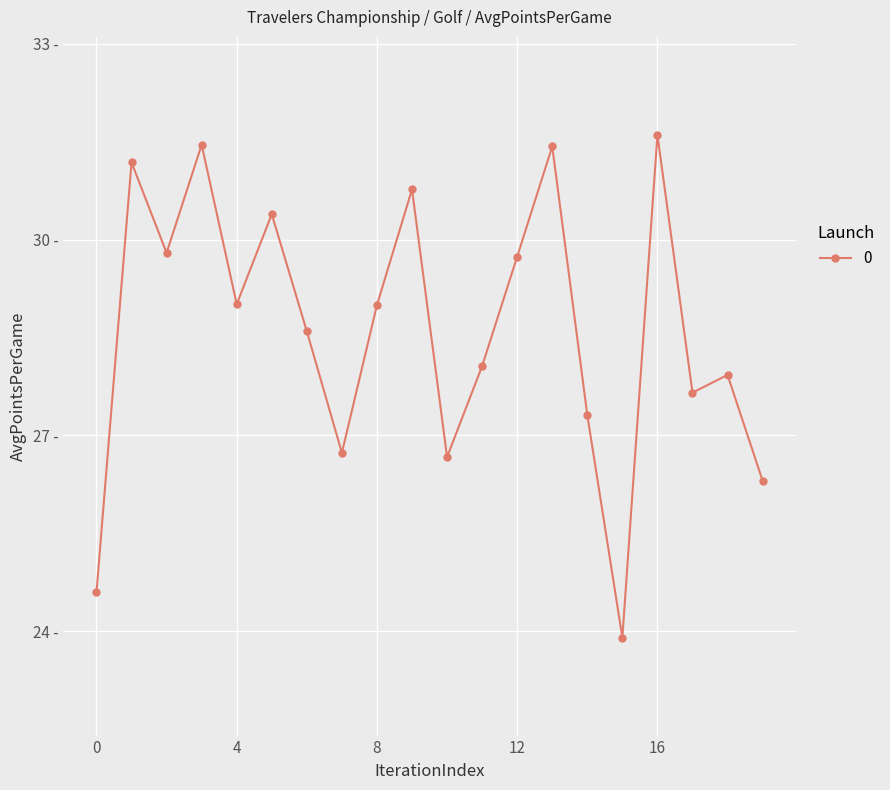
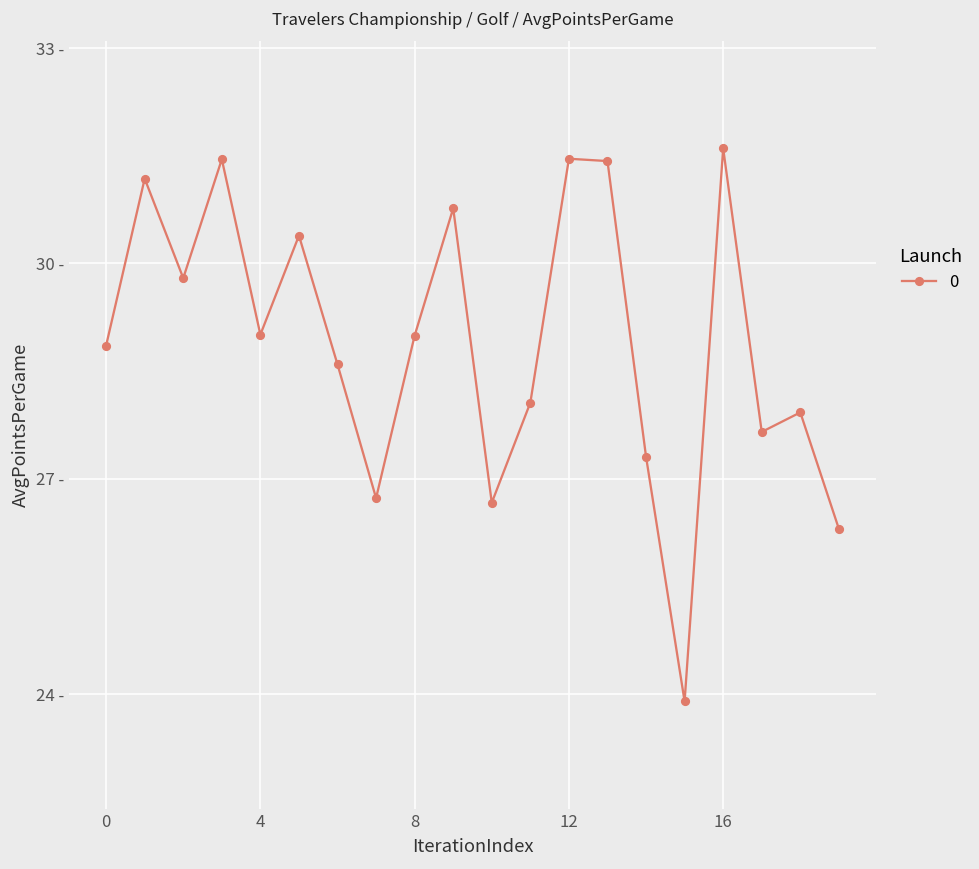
  {
-   "0": "24.6 -",
+   "0": "28.9 -",
    "4": "29.0 -",
    "8": "29.0 -",
-   "12": "29.7 -",
+   "12": "31.5 -",
    "16": "31.6 -"
  }
